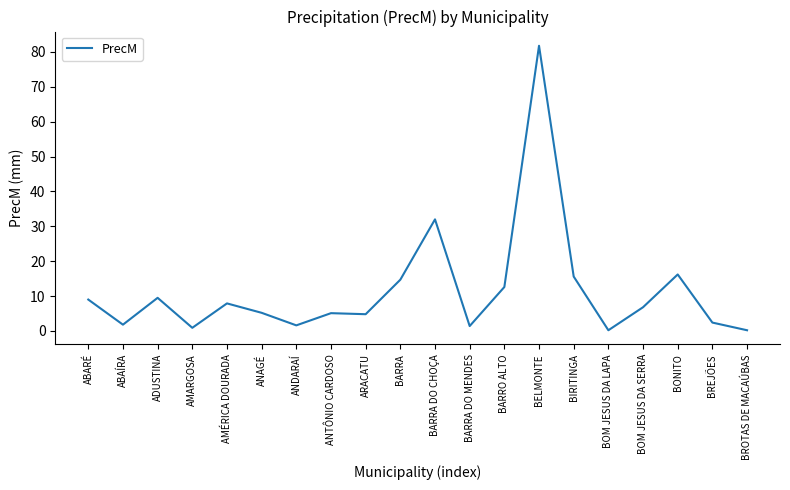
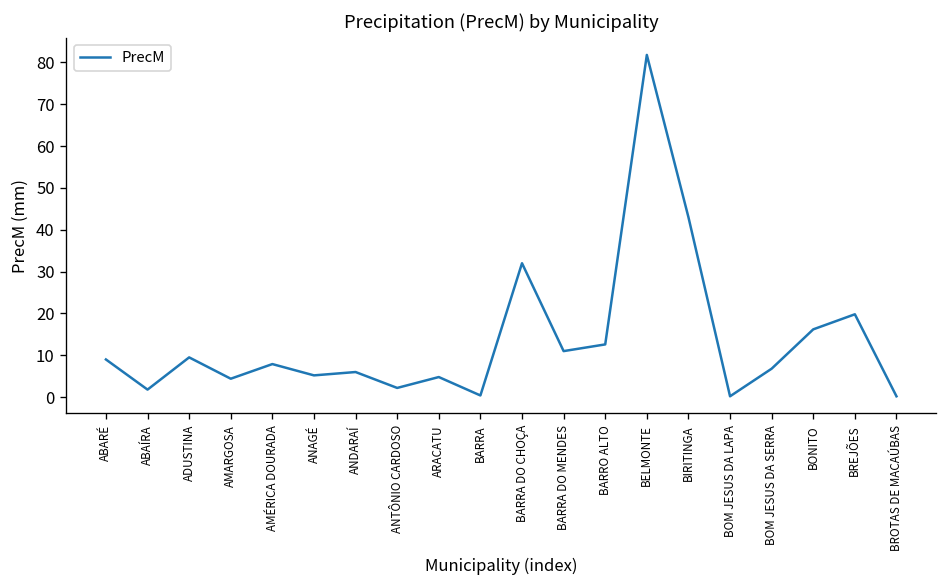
  {
    "ABARÉ": 9,
    "ABAÍRA": 2,
    "ADUSTINA": 10,
-   "AMARGOSA": 1,
+   "AMARGOSA": 4,
    "AMÉRICA DOURADA": 8,
    "ANAGÉ": 5,
-   "ANDARAÍ": 2,
-   "ANTÔNIO CARDOSO": 5,
+   "ANDARAÍ": 6,
+   "ANTÔNIO CARDOSO": 2,
    "ARACATU": 5,
-   "BARRA": 15,
+   "BARRA": 0,
    "BARRA DO CHOÇA": 32,
-   "BARRA DO MENDES": 1,
+   "BARRA DO MENDES": 11,
    "BARRO ALTO": 13,
    "BELMONTE": 82,
-   "BIRITINGA": 16,
+   "BIRITINGA": 43,
    "BOM JESUS DA LAPA": 0,
    "BOM JESUS DA SERRA": 7,
    "BONITO": 16,
-   "BREJÕES": 2,
+   "BREJÕES": 20,
    "BROTAS DE MACAÚBAS": 0
  }
